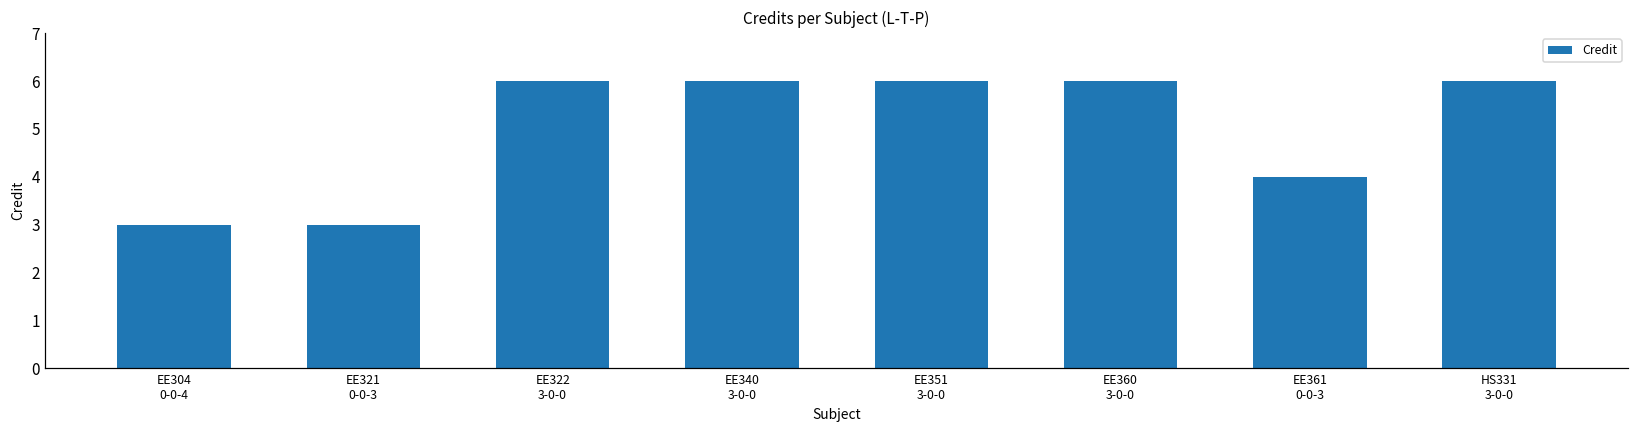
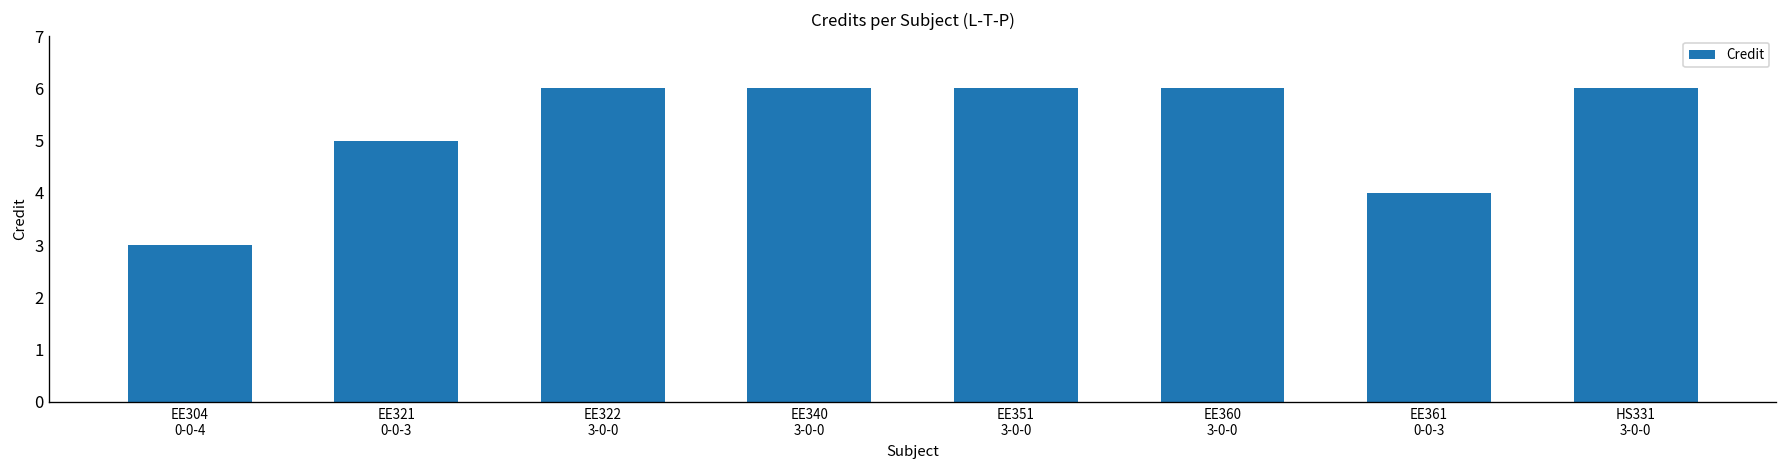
  {
    "EE304 0-0-4": 3,
-   "EE321 0-0-3": 3,
+   "EE321 0-0-3": 5,
    "EE322 3-0-0": 6,
    "EE340 3-0-0": 6,
    "EE351 3-0-0": 6,
    "EE360 3-0-0": 6,
    "EE361 0-0-3": 4,
    "HS331 3-0-0": 6
  }
